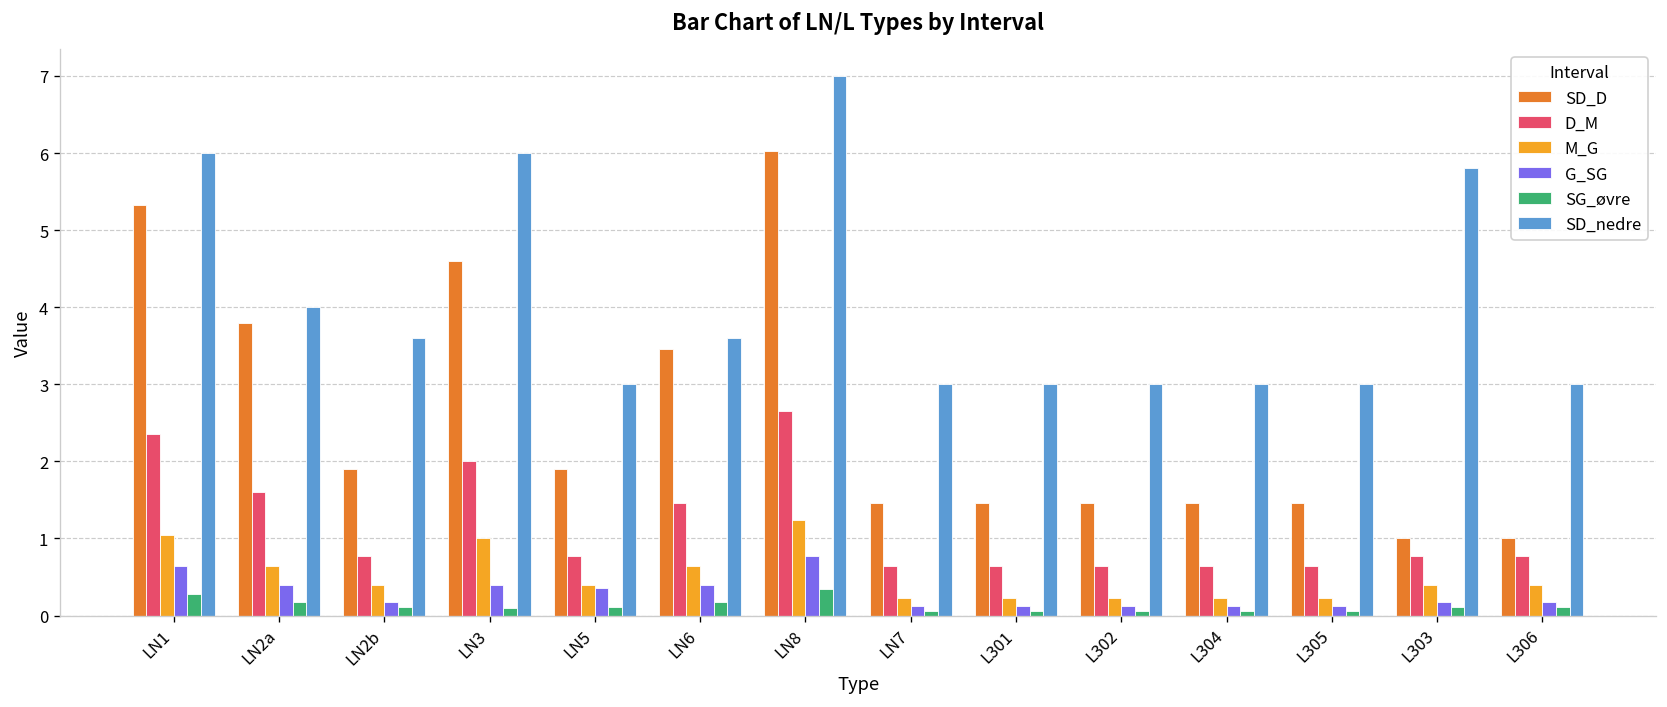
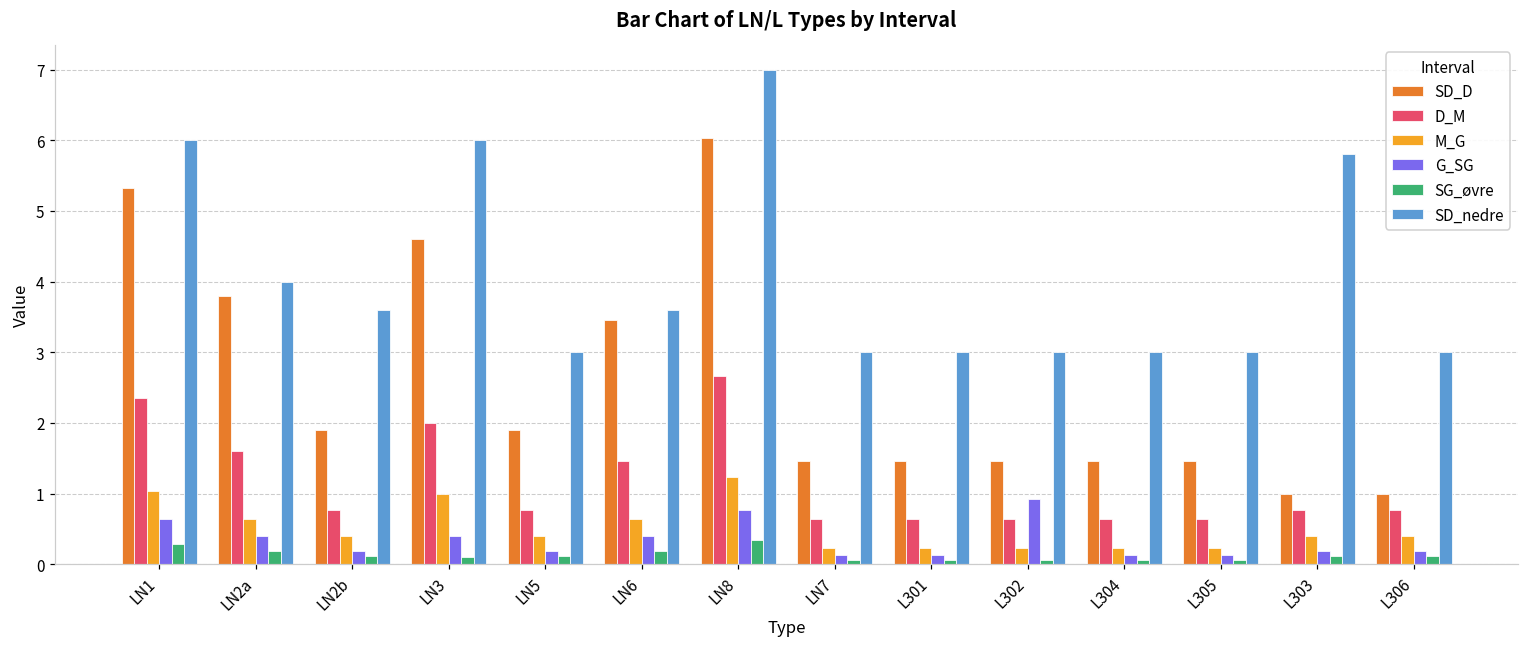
  {
    "D_M": {
      "LN1": 2.4,
      "LN2a": 1.6,
      "LN2b": 0.8,
      "LN3": 2.0,
      "LN5": 0.8,
      "LN6": 1.5,
      "LN8": 2.7,
      "LN7": 0.6,
      "L301": 0.6,
      "L302": 0.6,
      "L304": 0.6,
      "L305": 0.6,
      "L303": 0.8,
      "L306": 0.8
    },
    "G_SG": {
      "LN1": 0.6,
      "LN2a": 0.4,
      "LN2b": 0.2,
      "LN3": 0.4,
-     "LN5": 0.4,
+     "LN5": 0.2,
      "LN6": 0.4,
      "LN8": 0.8,
      "LN7": 0.1,
      "L301": 0.1,
-     "L302": 0.1,
+     "L302": 0.9,
      "L304": 0.1,
      "L305": 0.1,
      "L303": 0.2,
      "L306": 0.2
    },
    "SG_øvre": {
      "LN1": 0.3,
      "LN2a": 0.2,
      "LN2b": 0.1,
      "LN3": 0.1,
      "LN5": 0.1,
      "LN6": 0.2,
      "LN8": 0.3,
      "LN7": 0.1,
      "L301": 0.1,
      "L302": 0.1,
      "L304": 0.1,
      "L305": 0.1,
      "L303": 0.1,
      "L306": 0.1
    },
    "SD_nedre": {
      "LN1": 6.0,
      "LN2a": 4.0,
      "LN2b": 3.6,
      "LN3": 6.0,
      "LN5": 3.0,
      "LN6": 3.6,
      "LN8": 7.0,
      "LN7": 3.0,
      "L301": 3.0,
      "L302": 3.0,
      "L304": 3.0,
      "L305": 3.0,
      "L303": 5.8,
      "L306": 3.0
    }
  }
